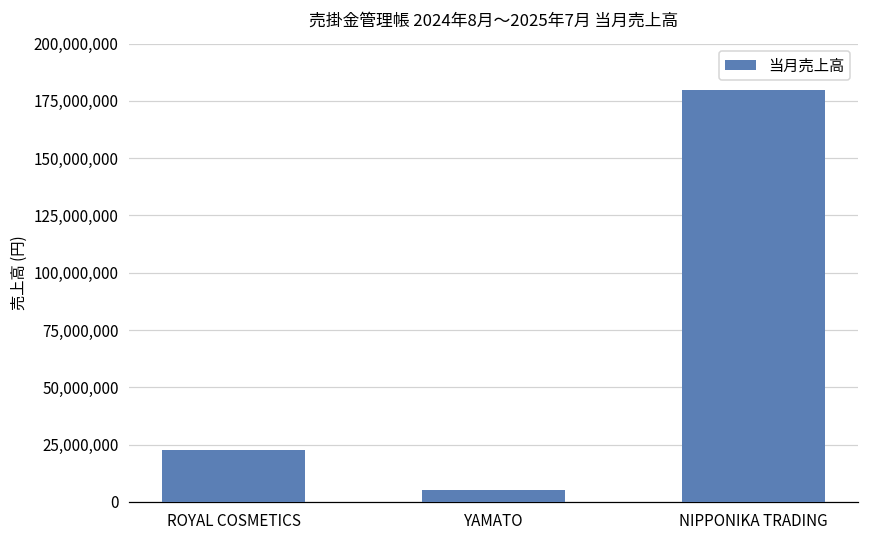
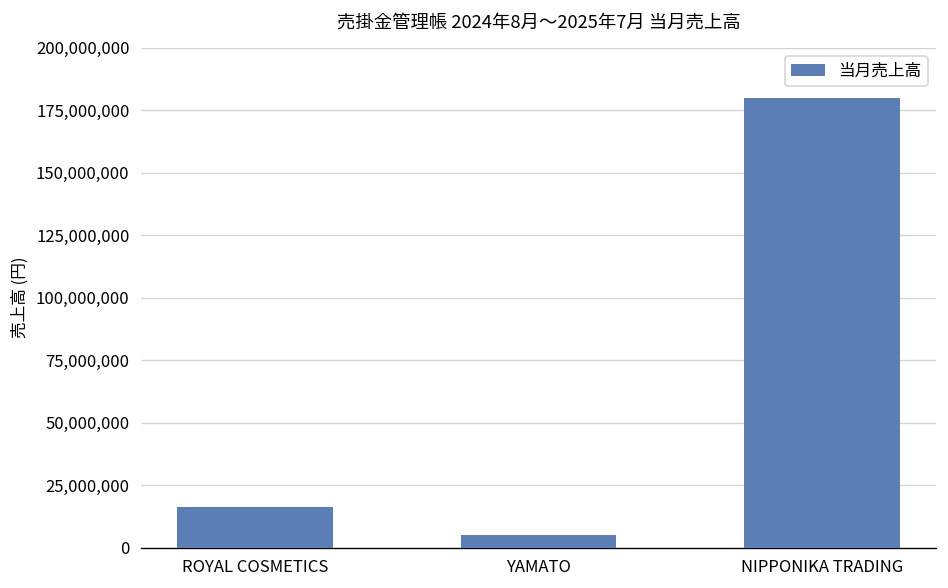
  {
-   "ROYAL COSMETICS": "23,000,000",
+   "ROYAL COSMETICS": "16,000,000",
    "YAMATO": "5,000,000",
    "NIPPONIKA TRADING": "180,000,000"
  }
